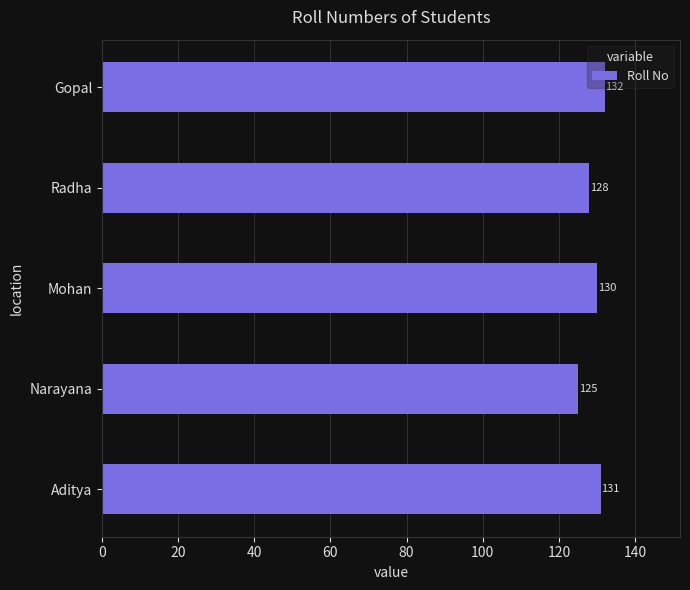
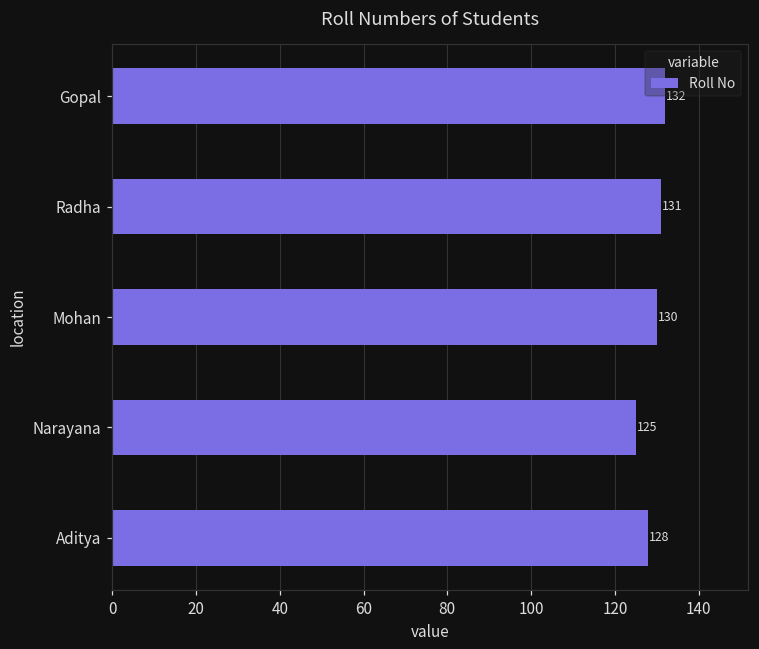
  {
-   "Radha": 128,
+   "Radha": 131,
    "Mohan": 130,
    "Narayana": 125,
-   "Aditya": 131
+   "Aditya": 128
  }
